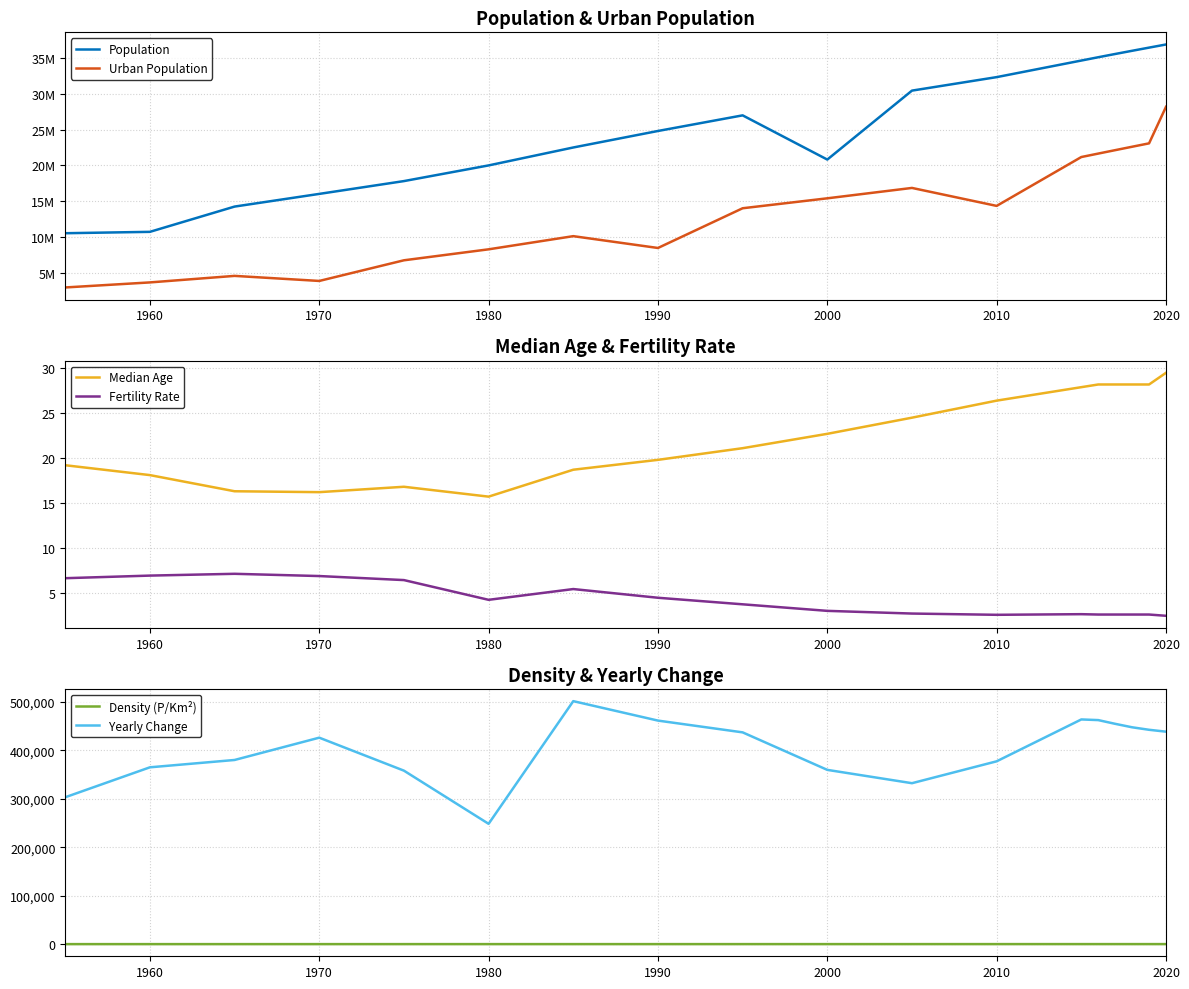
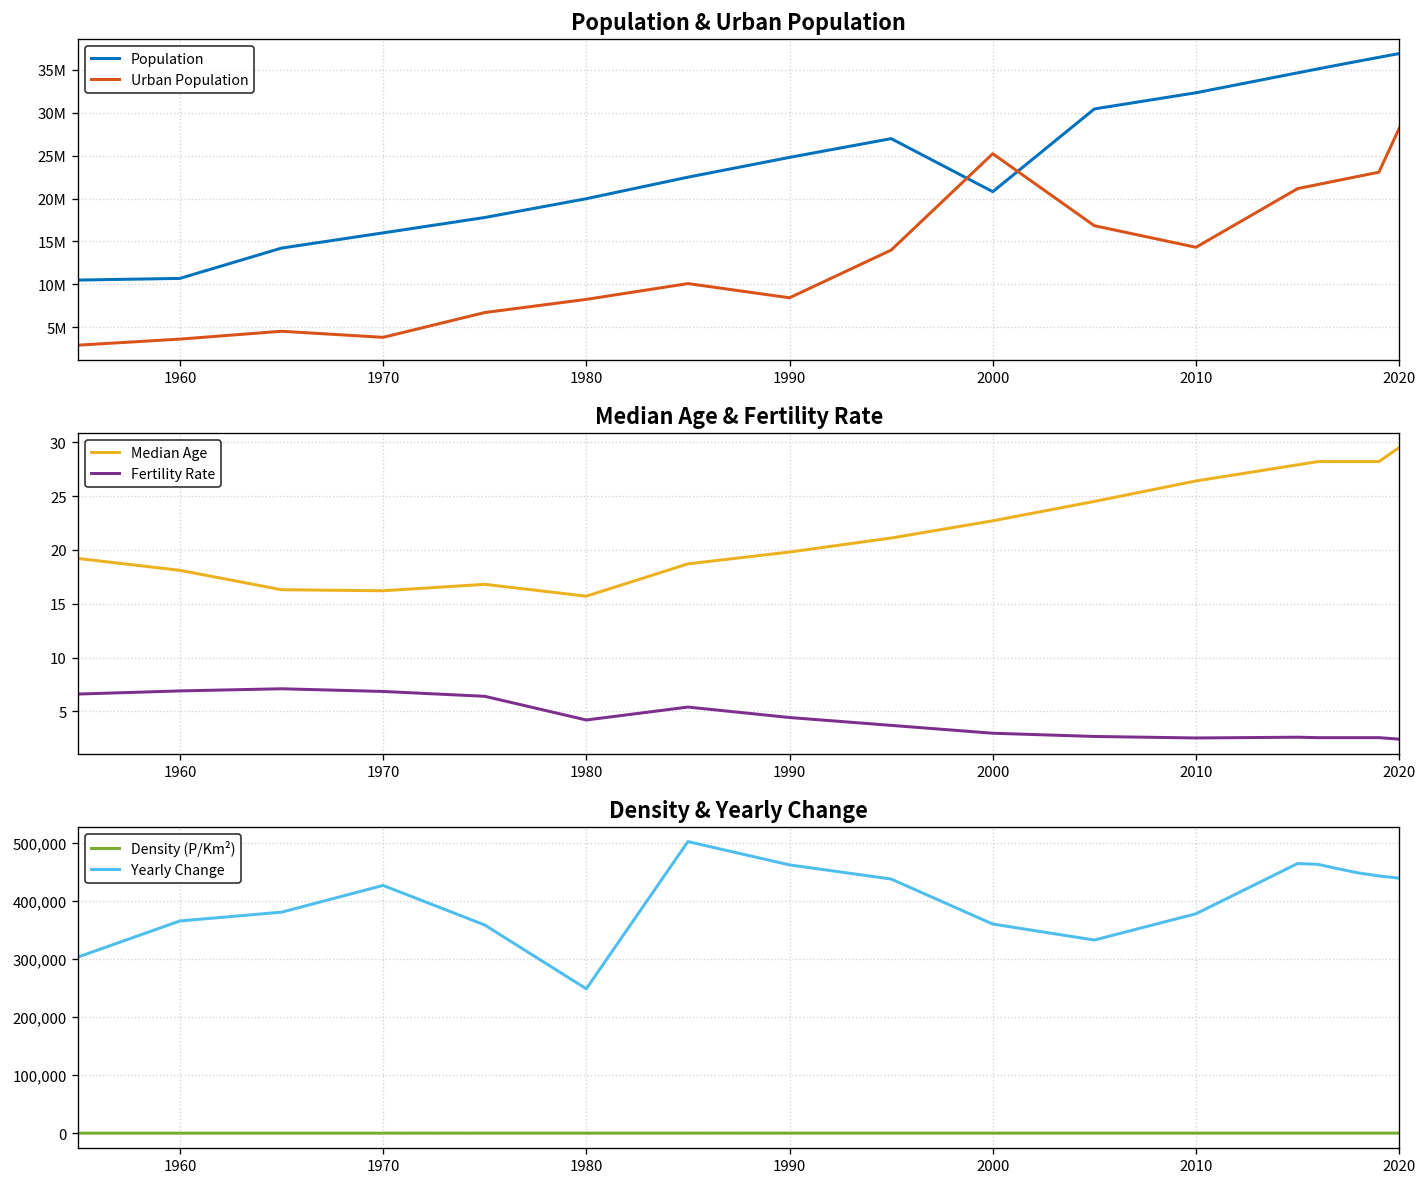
  {
    "Population & Urban Population": {
      "Population": {
        "1960": "11000000",
        "1970": "16000000",
        "1980": "20000000",
        "1990": "25000000",
        "2000": "21000000",
        "2010": "32000000",
        "2020": "37000000"
      },
      "Urban Population": {
        "1960": "4000000",
        "1970": "4000000",
        "1980": "8000000",
        "1990": "8000000",
-       "2000": "15000000",
+       "2000": "25000000",
        "2010": "14000000",
        "2020": "28000000"
      }
    },
    "Median Age & Fertility Rate": {
      "Median Age": {
        "1960": "18",
        "1970": "16",
        "1980": "16",
        "1990": "20",
        "2000": "23",
        "2010": "26",
        "2020": "30"
      },
      "Fertility Rate": {
        "1960": "7",
        "1970": "7",
        "1980": "4",
        "1990": "4",
        "2000": "3",
        "2010": "3",
        "2020": "2"
      }
    },
    "Density & Yearly Change": {
      "Density (P/Km²)": {
        "1960": "0",
        "1970": "0",
        "1980": "0",
        "1990": "0",
        "2000": "0",
        "2010": "0",
        "2020": "0"
      },
      "Yearly Change": {
        "1960": "370,000",
        "1970": "430,000",
        "1980": "250,000",
        "1990": "460,000",
        "2000": "360,000",
        "2010": "380,000",
        "2020": "440,000"
      }
    }
  }
